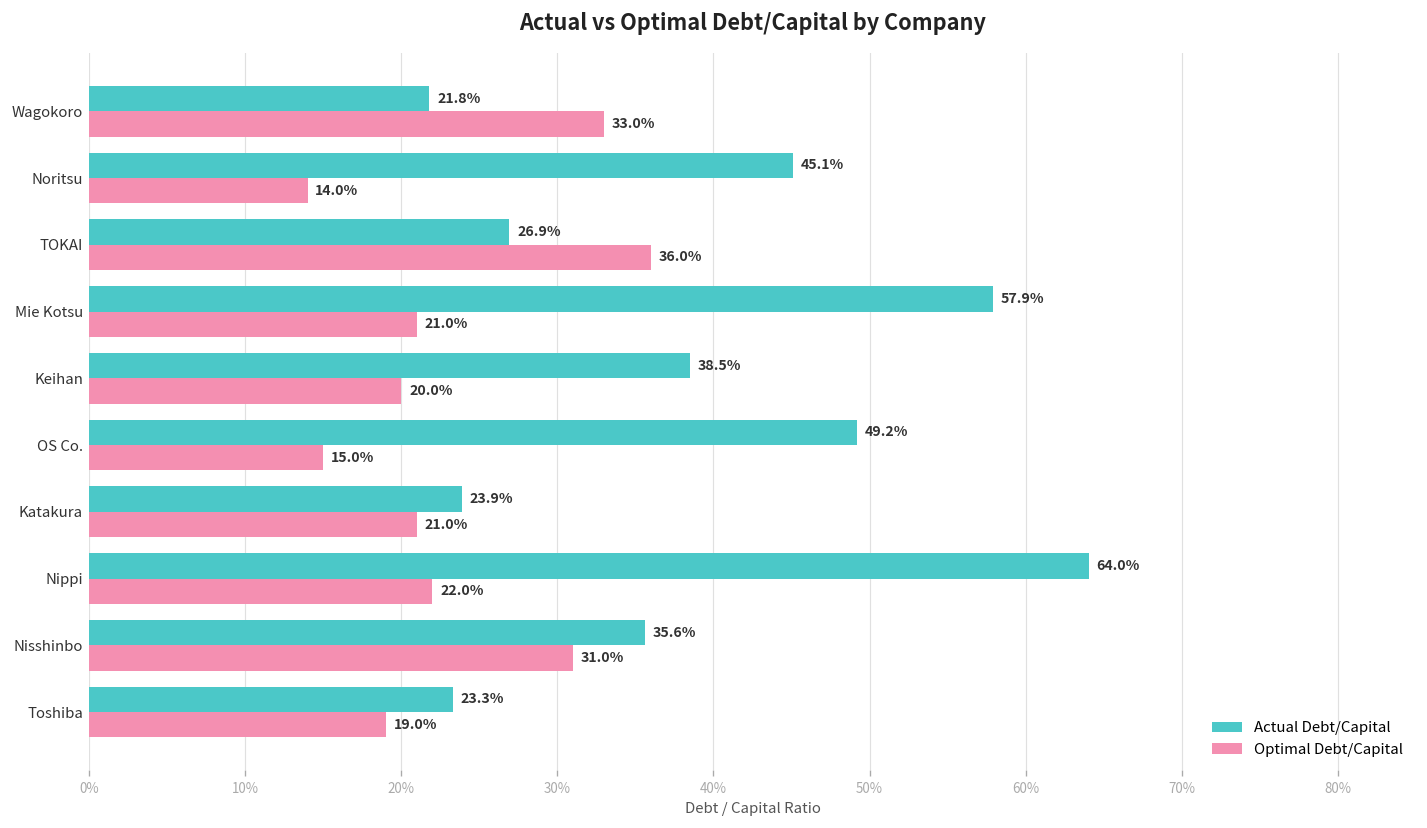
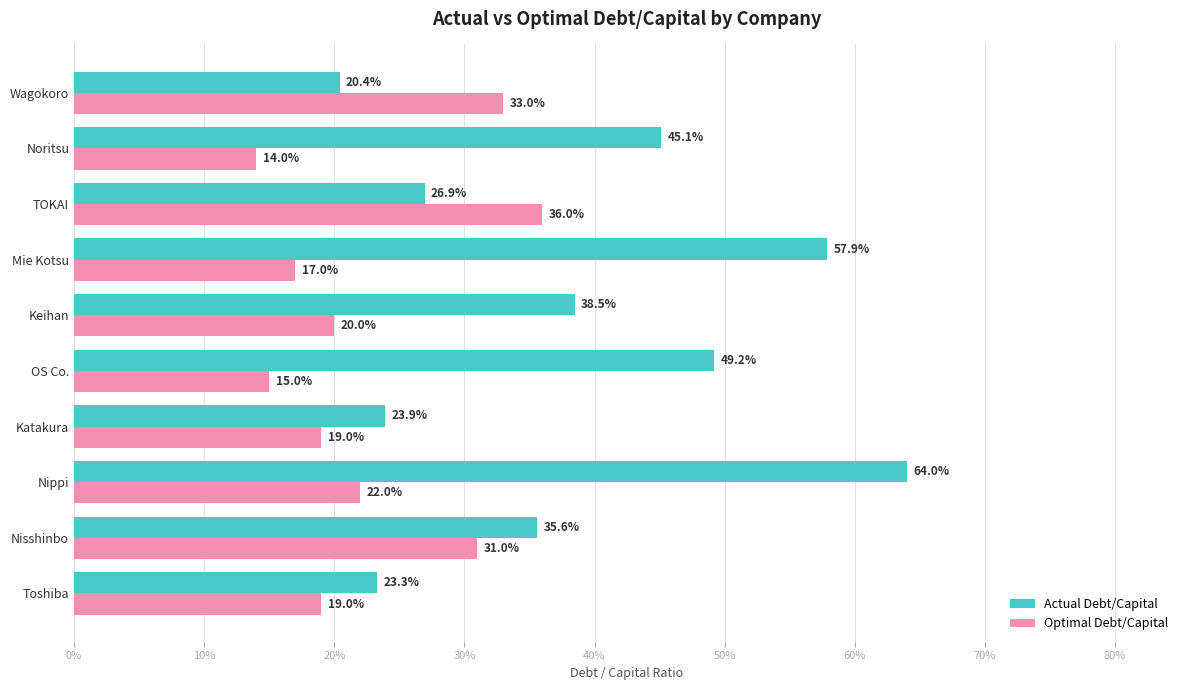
  {
    "Actual Debt/Capital": {
-     "Wagokoro": "21.8%",
+     "Wagokoro": "20.4%",
      "Noritsu": "45.1%",
      "TOKAI": "26.9%",
      "Mie Kotsu": "57.9%",
      "Keihan": "38.5%",
      "OS Co.": "49.2%",
      "Katakura": "23.9%",
      "Nippi": "64.0%",
      "Nisshinbo": "35.6%",
      "Toshiba": "23.3%"
    },
    "Optimal Debt/Capital": {
      "Wagokoro": "33.0%",
      "Noritsu": "14.0%",
      "TOKAI": "36.0%",
-     "Mie Kotsu": "21.0%",
+     "Mie Kotsu": "17.0%",
      "Keihan": "20.0%",
      "OS Co.": "15.0%",
-     "Katakura": "21.0%",
+     "Katakura": "19.0%",
      "Nippi": "22.0%",
      "Nisshinbo": "31.0%",
      "Toshiba": "19.0%"
    }
  }
